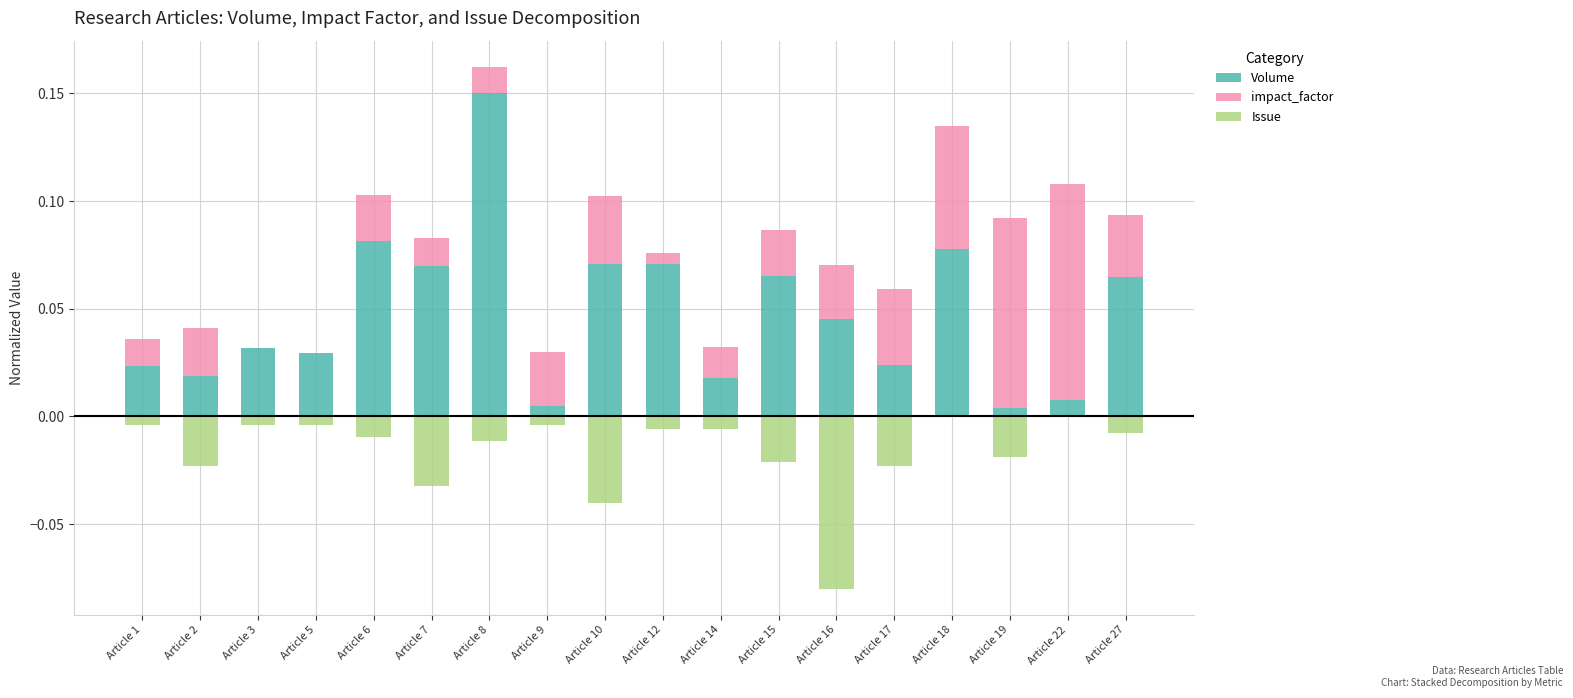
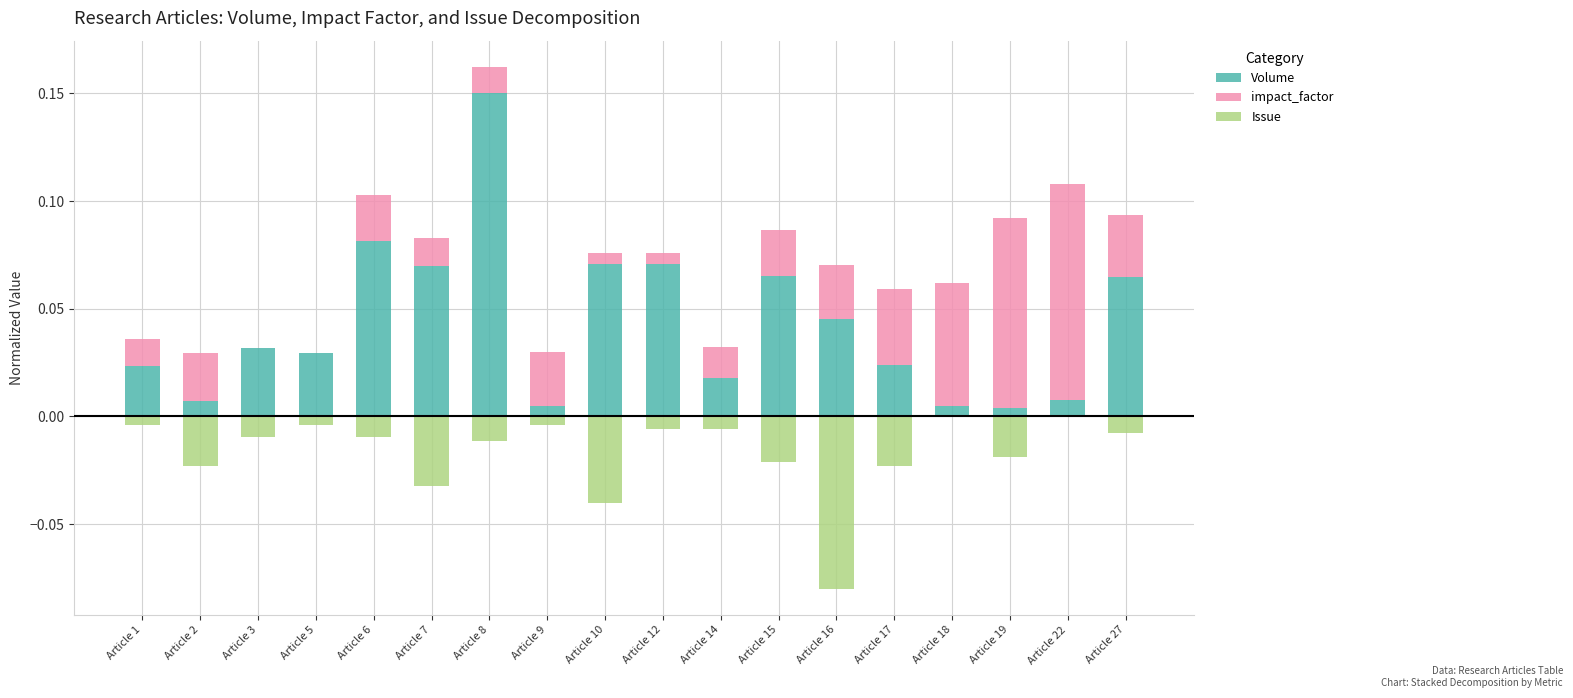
  {
    "Volume": {
      "Article 1": 0.023,
-     "Article 2": 0.019,
+     "Article 2": 0.007,
      "Article 3": 0.032,
      "Article 5": 0.030,
      "Article 6": 0.082,
      "Article 7": 0.070,
      "Article 8": 0.150,
      "Article 9": 0.005,
      "Article 10": 0.071,
      "Article 12": 0.071,
      "Article 14": 0.018,
      "Article 15": 0.065,
      "Article 16": 0.045,
      "Article 17": 0.024,
-     "Article 18": 0.078,
+     "Article 18": 0.005,
      "Article 19": 0.004,
      "Article 22": 0.008,
      "Article 27": 0.065
    },
    "impact_factor": {
      "Article 1": 0.013,
      "Article 2": 0.022,
      "Article 3": 0.000,
      "Article 5": 0.000,
      "Article 6": 0.021,
      "Article 7": 0.013,
      "Article 8": 0.012,
      "Article 9": 0.025,
-     "Article 10": 0.032,
+     "Article 10": 0.005,
      "Article 12": 0.005,
      "Article 14": 0.015,
      "Article 15": 0.021,
      "Article 16": 0.025,
      "Article 17": 0.035,
      "Article 18": 0.057,
      "Article 19": 0.088,
      "Article 22": 0.100,
      "Article 27": 0.029
    },
    "Issue": {
      "Article 1": -0.004,
      "Article 2": -0.023,
-     "Article 3": -0.004,
+     "Article 3": -0.010,
      "Article 5": -0.004,
      "Article 6": -0.010,
      "Article 7": -0.032,
      "Article 8": -0.011,
      "Article 9": -0.004,
      "Article 10": -0.040,
      "Article 12": -0.006,
      "Article 14": -0.006,
      "Article 15": -0.021,
      "Article 16": -0.080,
      "Article 17": -0.023,
      "Article 18": 0.000,
      "Article 19": -0.019,
      "Article 22": 0.000,
      "Article 27": -0.008
    }
  }
